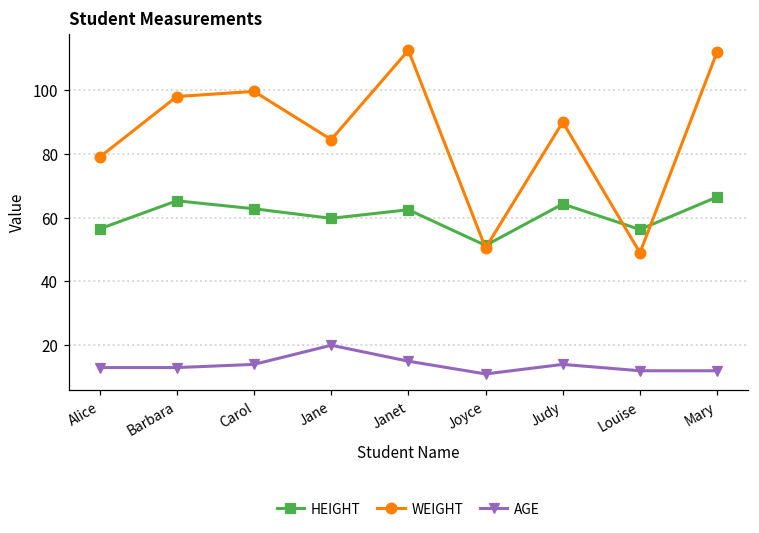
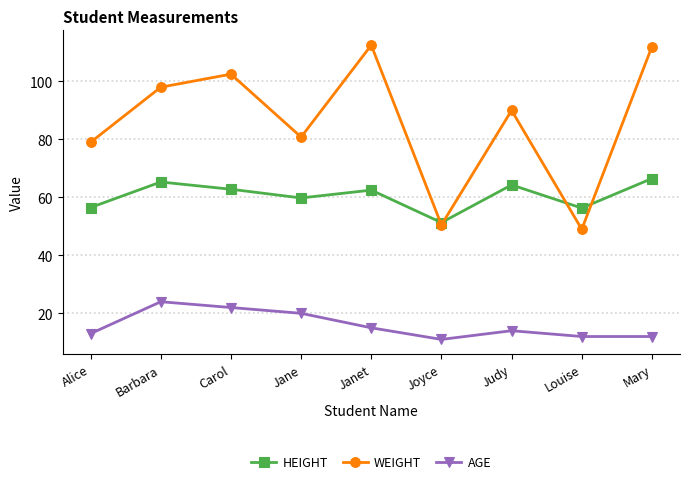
  {
    "HEIGHT": {
      "Alice": 57,
      "Barbara": 65,
      "Carol": 63,
      "Jane": 60,
      "Janet": 63,
      "Judy": 64,
      "Louise": 56,
      "Mary": 67
    },
    "WEIGHT": {
      "Alice": 79,
      "Barbara": 98,
-     "Carol": 100,
-     "Jane": 85,
+     "Carol": 103,
+     "Jane": 81,
      "Janet": 113,
      "Judy": 90,
      "Louise": 49,
      "Mary": 112
    },
    "AGE": {
      "Alice": 13,
-     "Barbara": 13,
-     "Carol": 14,
+     "Barbara": 24,
+     "Carol": 22,
      "Jane": 20,
      "Janet": 15,
      "Joyce": 11,
      "Judy": 14,
      "Louise": 12,
      "Mary": 12
    }
  }
